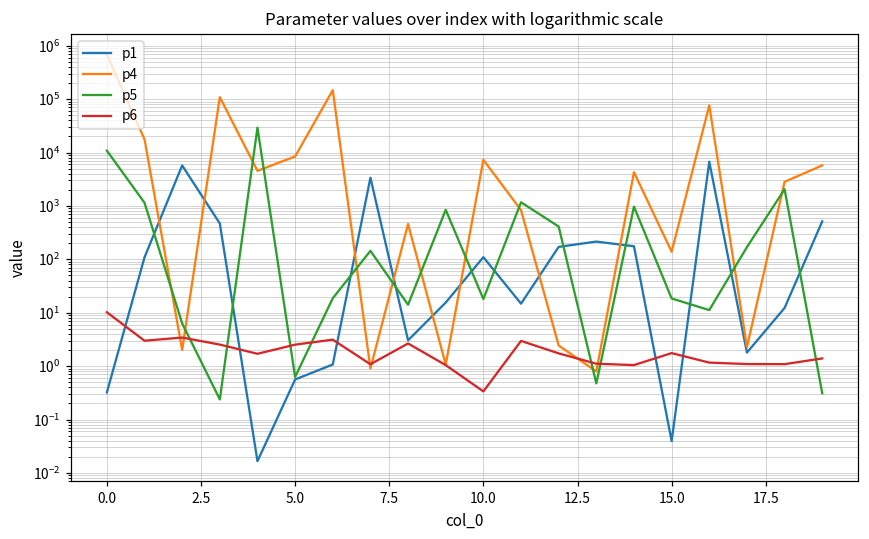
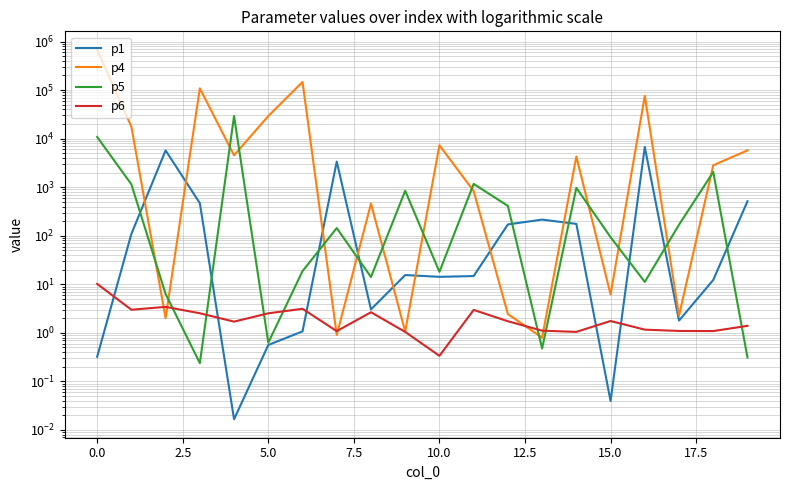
  {
    "p1": {
      "0.0": 0.3,
-     "10.0": 110,
+     "10.0": 14,
      "15.0": 0.04
    },
    "p4": {
-     "5.0": 8000,
+     "5.0": 30000,
      "10.0": 7000,
-     "15.0": 140
+     "15.0": 6
    },
    "p5": {
      "0.0": 11000,
      "10.0": 18,
-     "15.0": 18
+     "15.0": 90
    },
    "p6": {
      "0.0": 10,
      "5.0": 3,
      "10.0": 0.3,
      "15.0": 1.8
    }
  }
